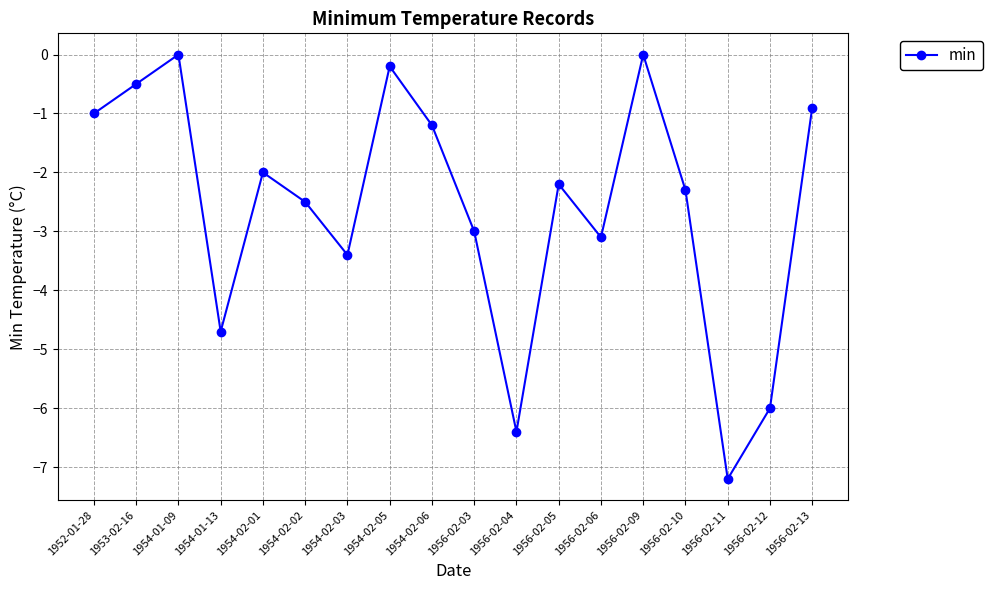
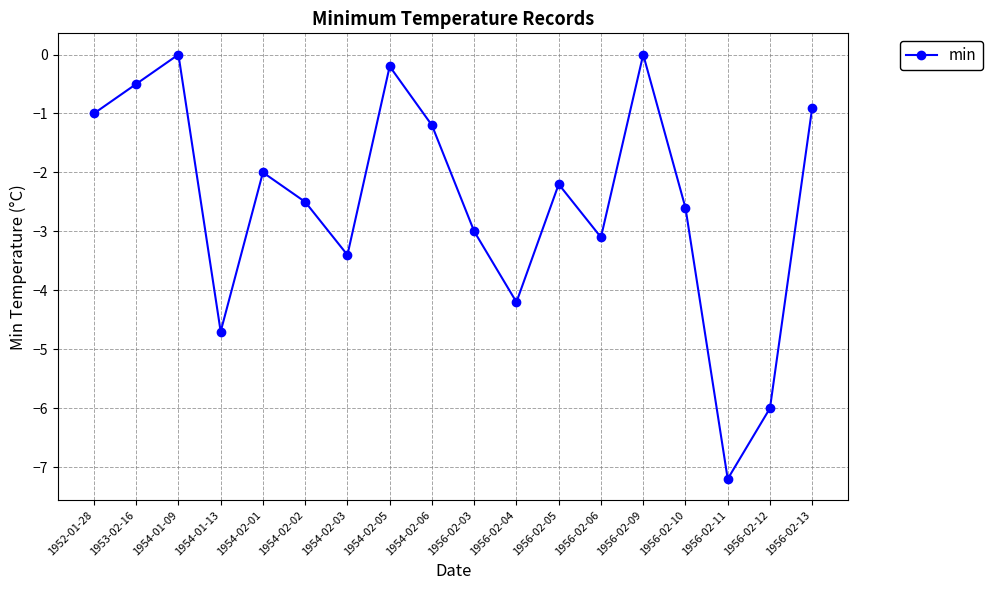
  {
    "1952-01-28": -1.0,
    "1953-02-16": -0.5,
    "1954-01-09": 0.0,
    "1954-01-13": -4.7,
    "1954-02-01": -2.0,
    "1954-02-02": -2.5,
    "1954-02-03": -3.4,
    "1954-02-05": -0.2,
    "1954-02-06": -1.2,
    "1956-02-03": -3.0,
-   "1956-02-04": -6.4,
+   "1956-02-04": -4.2,
    "1956-02-05": -2.2,
    "1956-02-06": -3.1,
    "1956-02-09": 0.0,
-   "1956-02-10": -2.3,
+   "1956-02-10": -2.6,
    "1956-02-11": -7.2,
    "1956-02-12": -6.0,
    "1956-02-13": -0.9
  }
